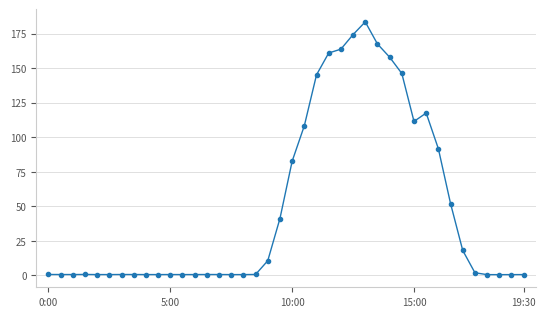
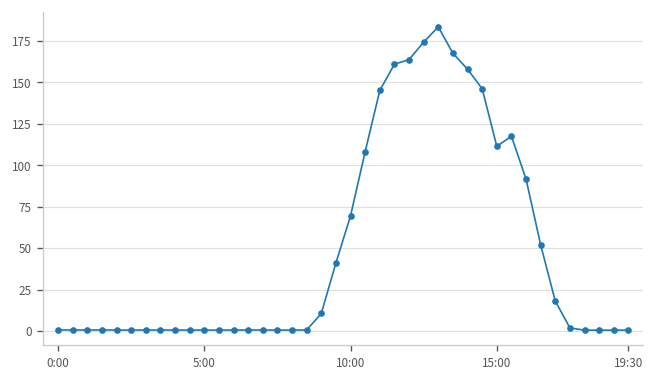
  {
    "0:00": 1,
    "5:00": 1,
-   "10:00": 83,
+   "10:00": 70,
    "15:00": 111,
    "19:30": 1
  }
